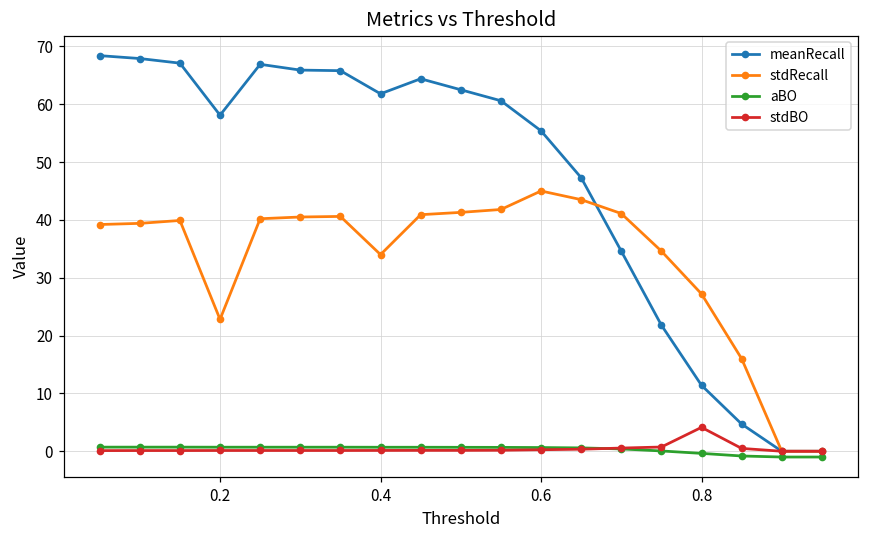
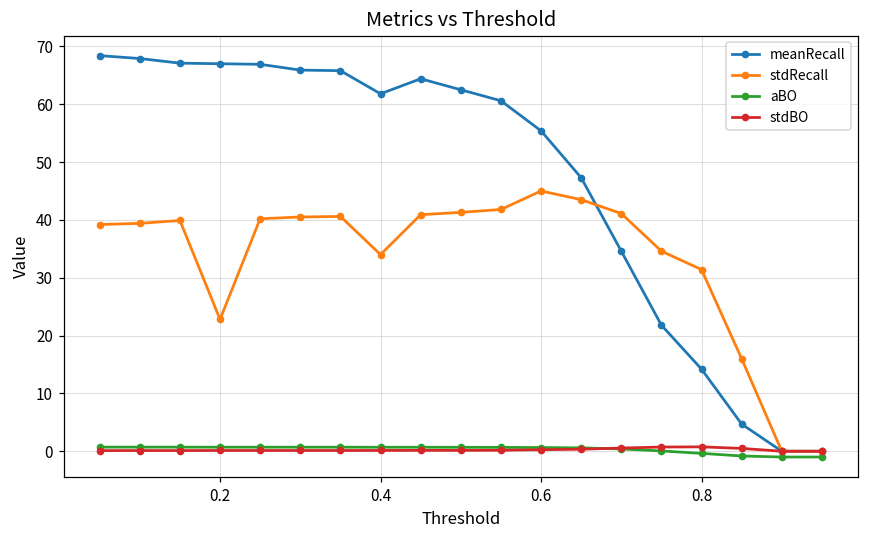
  {
    "meanRecall": {
-     "0.2": 58,
+     "0.2": 67,
      "0.4": 62,
      "0.6": 55,
-     "0.8": 11
+     "0.8": 14
    },
    "stdRecall": {
      "0.2": 23,
      "0.4": 34,
      "0.6": 45,
-     "0.8": 27
+     "0.8": 31
    },
    "aBO": {
      "0.2": 1,
      "0.4": 1,
      "0.8": 0
    },
    "stdBO": {
      "0.2": 0,
      "0.4": 0,
-     "0.8": 4
+     "0.8": 1
    }
  }
